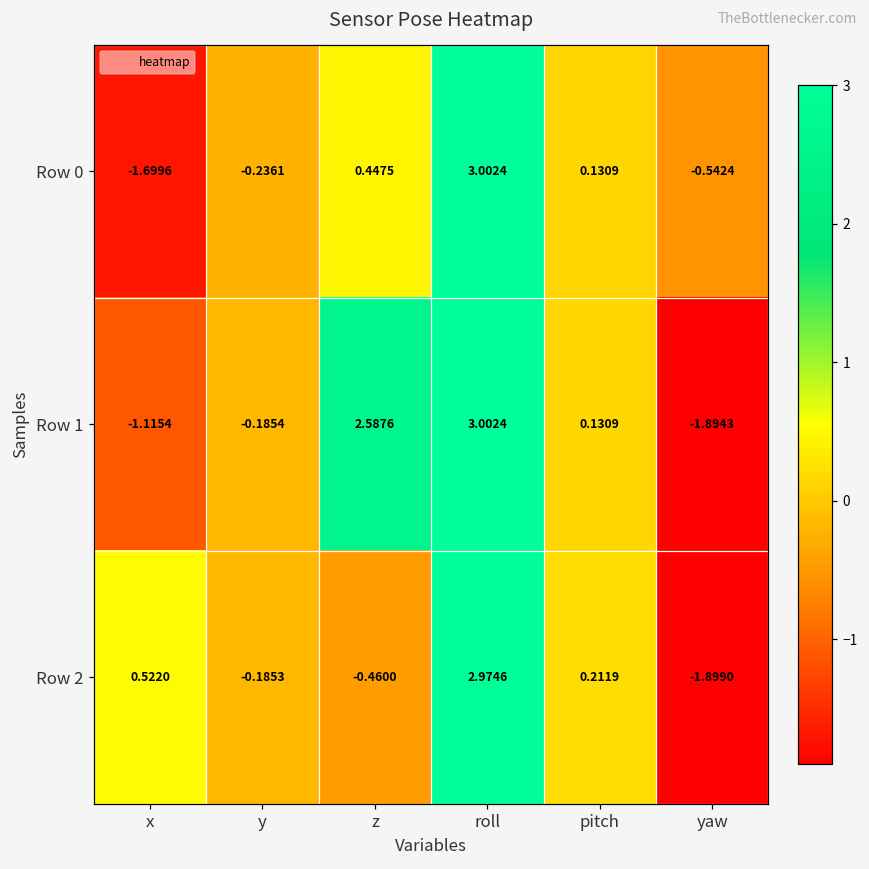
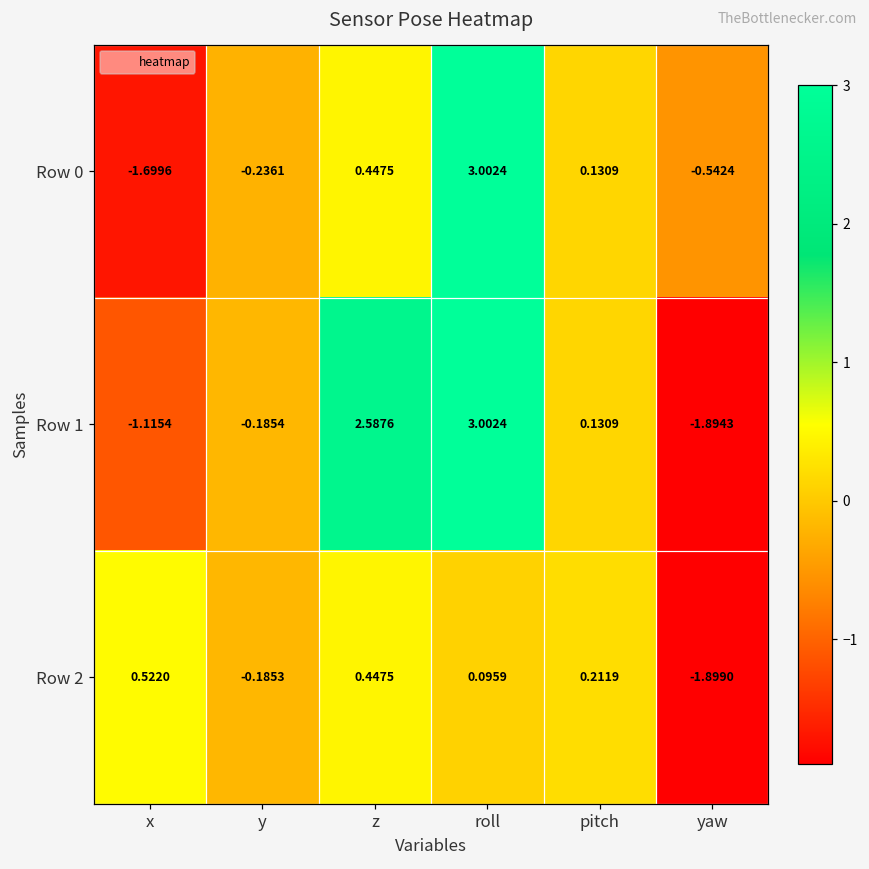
  {
    "Row 0": {
      "x": -1.6996,
      "y": -0.2361,
      "z": 0.4475,
      "roll": 3.0024,
      "pitch": 0.1309,
      "yaw": -0.5424
    },
    "Row 1": {
      "x": -1.1154,
      "y": -0.1854,
      "z": 2.5876,
      "roll": 3.0024,
      "pitch": 0.1309,
      "yaw": -1.8943
    },
    "Row 2": {
      "x": 0.5220,
      "y": -0.1853,
-     "z": -0.4600,
-     "roll": 2.9746,
+     "z": 0.4475,
+     "roll": 0.0959,
      "pitch": 0.2119,
      "yaw": -1.8990
    }
  }
